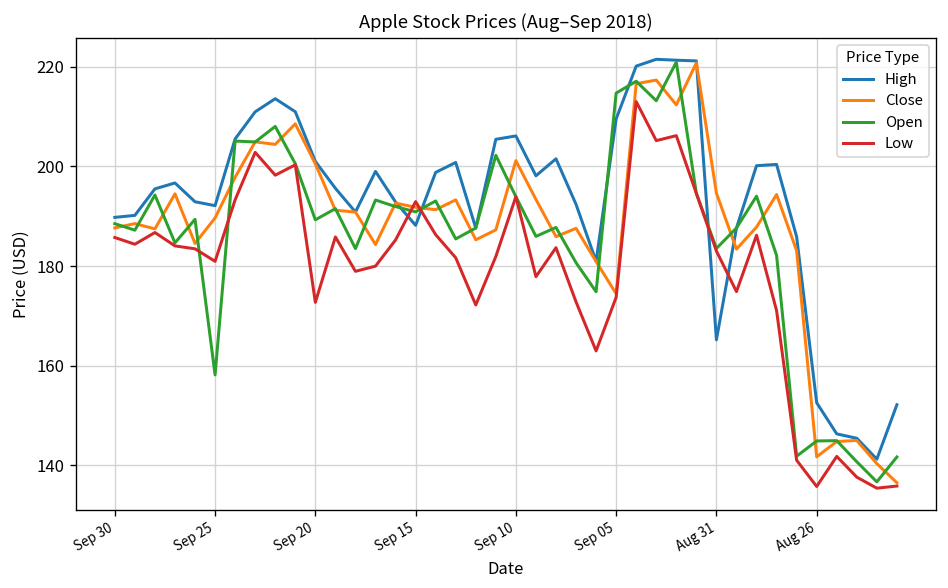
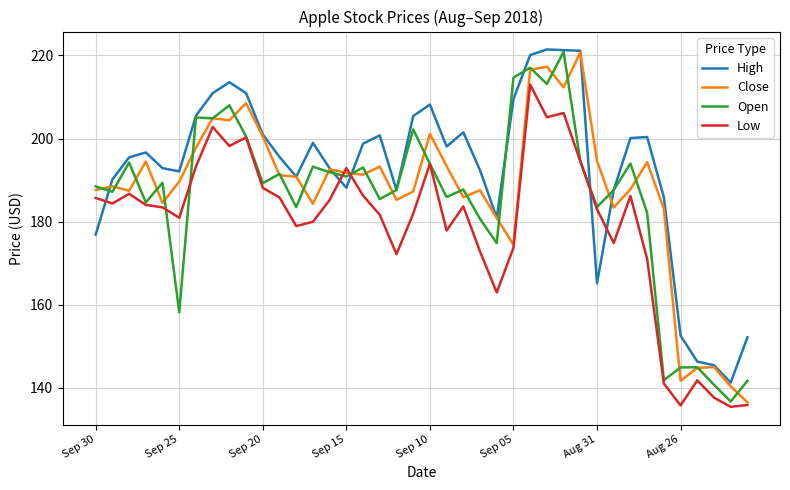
  {
    "High": {
-     "Sep 30": 190,
+     "Sep 30": 177,
      "Sep 25": 192,
      "Sep 15": 188,
-     "Sep 10": 206,
+     "Sep 10": 208,
      "Sep 05": 210,
      "Aug 31": 165,
      "Aug 26": 153
    },
    "Close": {
      "Sep 30": 188,
      "Sep 25": 190,
      "Sep 15": 192,
      "Sep 10": 201,
      "Sep 05": 174,
      "Aug 31": 195,
      "Aug 26": 142
    },
    "Open": {
      "Sep 30": 189,
      "Sep 25": 158,
      "Sep 20": 189,
      "Sep 15": 191,
      "Sep 05": 215,
      "Aug 26": 145
    },
    "Low": {
      "Sep 30": 186,
      "Sep 25": 181,
-     "Sep 20": 173,
+     "Sep 20": 188,
      "Sep 15": 193,
      "Sep 05": 174,
      "Aug 26": 136
    }
  }
